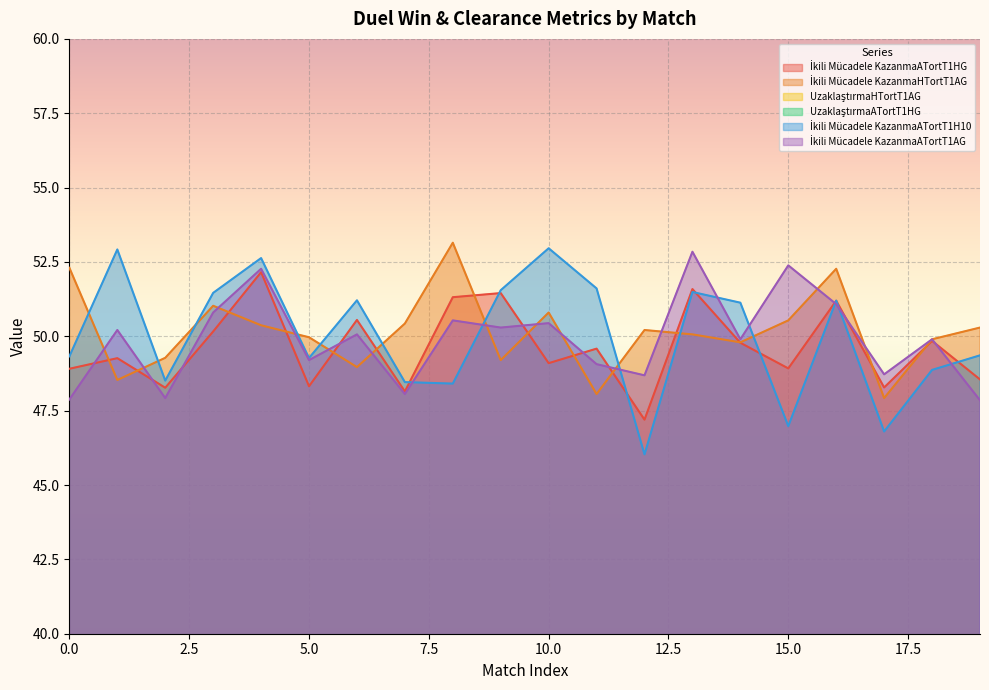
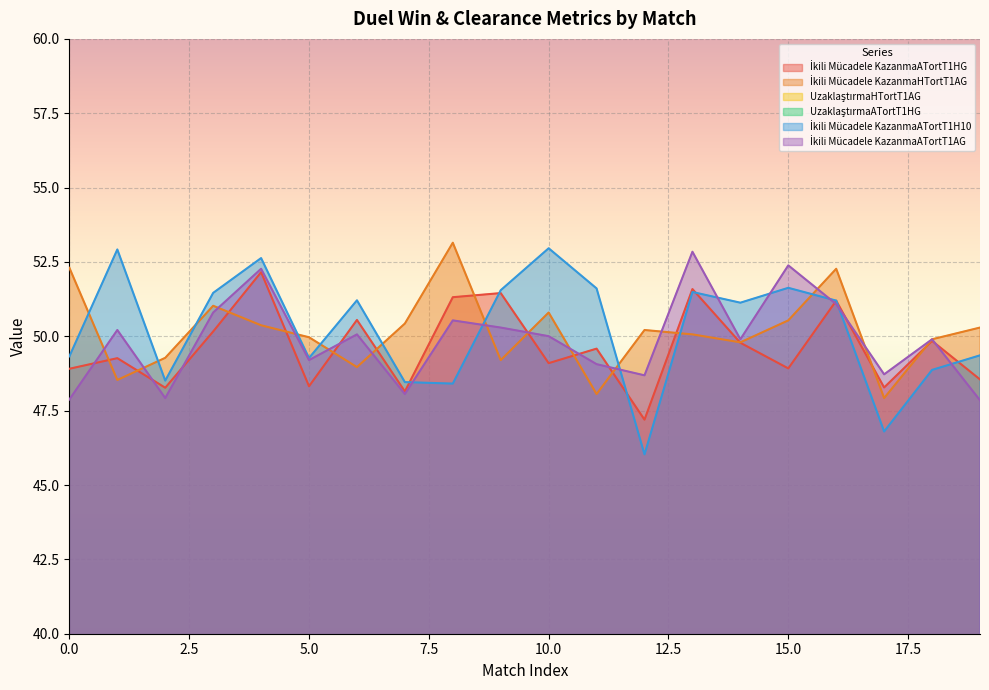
  {
    "İkili Mücadele KazanmaATortT1H10": {
      "0.0": 49.3,
      "10.0": 53.0,
-     "15.0": 47.0
+     "15.0": 51.6
    },
    "İkili Mücadele KazanmaATortT1AG": {
      "0.0": 47.9,
-     "10.0": 50.4,
+     "10.0": 50.0,
      "15.0": 52.4
    }
  }
